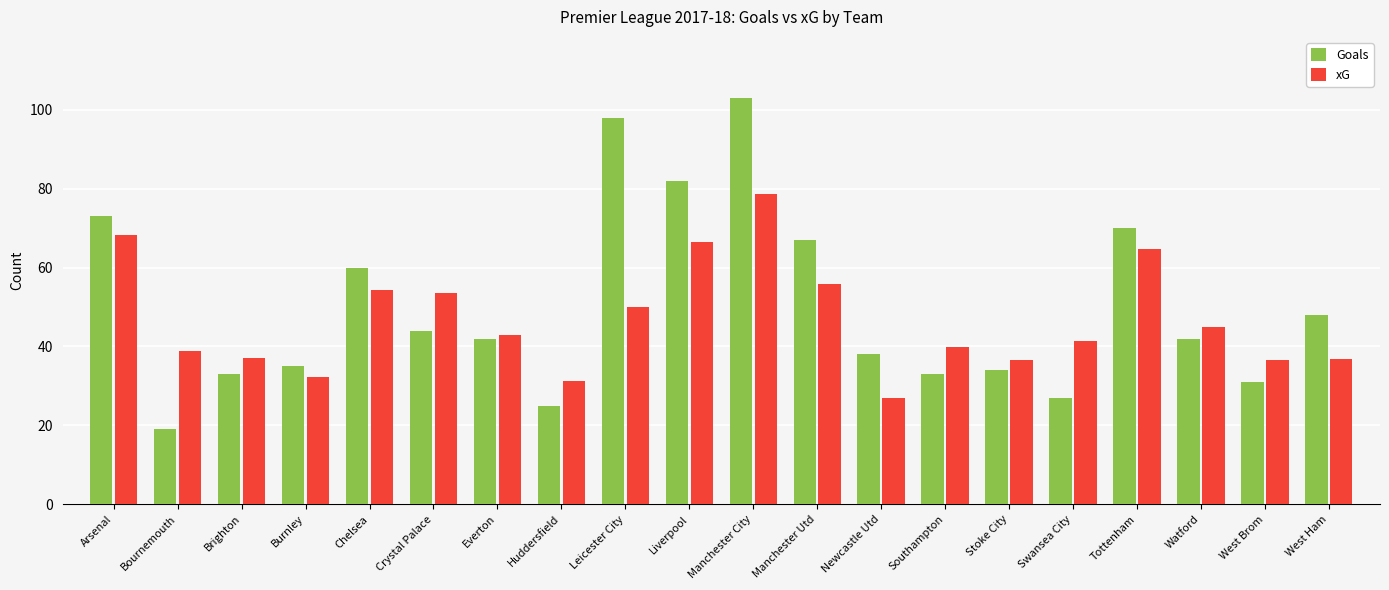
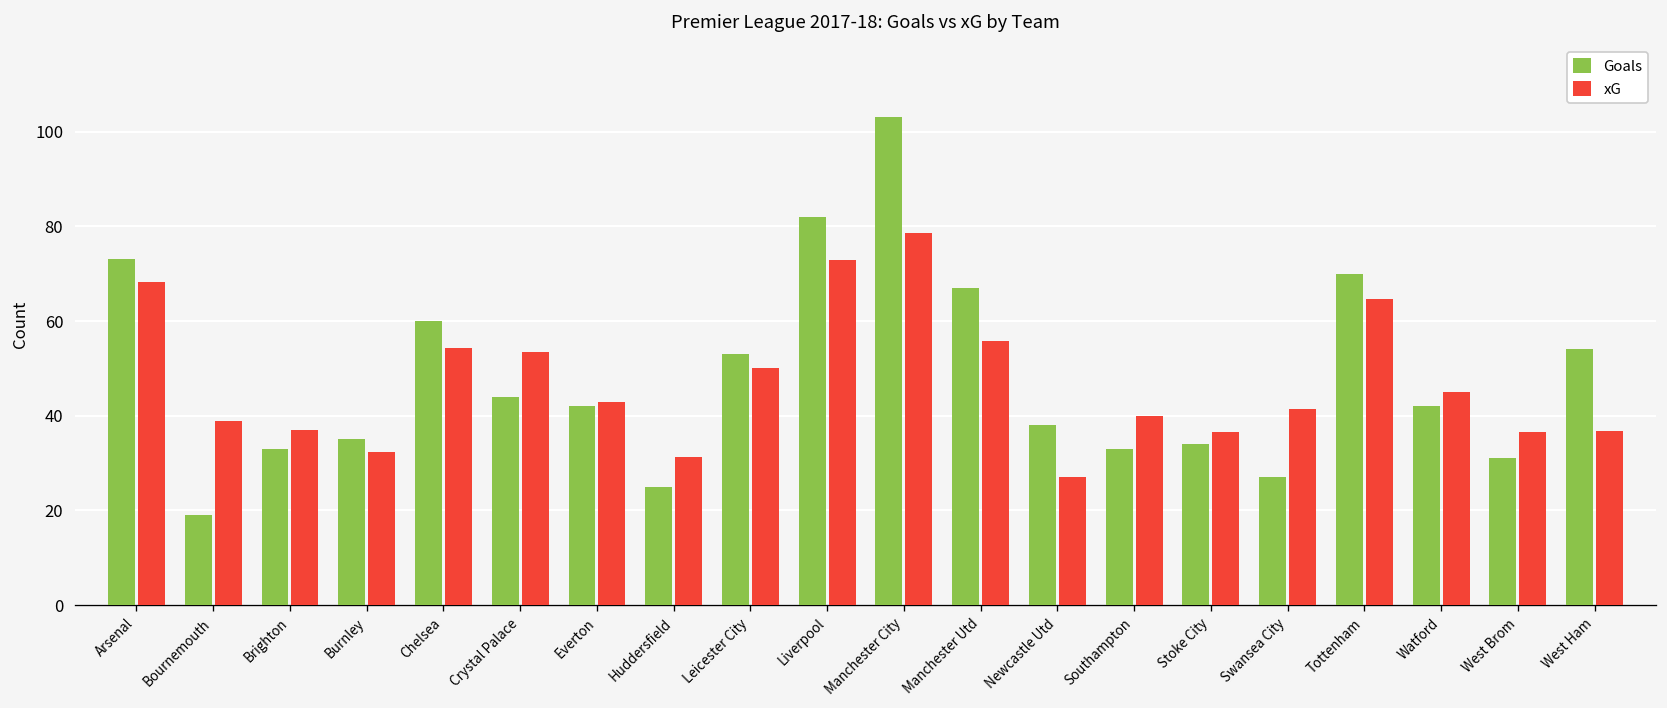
  {
    "Goals": {
      "Arsenal": 73,
      "Bournemouth": 19,
      "Brighton": 33,
      "Burnley": 35,
      "Chelsea": 60,
      "Crystal Palace": 44,
      "Everton": 42,
      "Huddersfield": 25,
-     "Leicester City": 98,
+     "Leicester City": 53,
      "Liverpool": 82,
      "Manchester City": 103,
      "Manchester Utd": 67,
      "Newcastle Utd": 38,
      "Southampton": 33,
      "Stoke City": 34,
      "Swansea City": 27,
      "Tottenham": 70,
      "Watford": 42,
      "West Brom": 31,
-     "West Ham": 48
+     "West Ham": 54
    },
    "xG": {
      "Arsenal": 68,
      "Bournemouth": 39,
      "Brighton": 37,
      "Burnley": 32,
      "Chelsea": 54,
      "Crystal Palace": 54,
      "Everton": 43,
      "Huddersfield": 31,
      "Leicester City": 50,
-     "Liverpool": 66,
+     "Liverpool": 73,
      "Manchester City": 79,
      "Manchester Utd": 56,
      "Newcastle Utd": 27,
      "Southampton": 40,
      "Stoke City": 37,
      "Swansea City": 42,
      "Tottenham": 65,
      "Watford": 45,
      "West Brom": 37,
      "West Ham": 37
    }
  }
